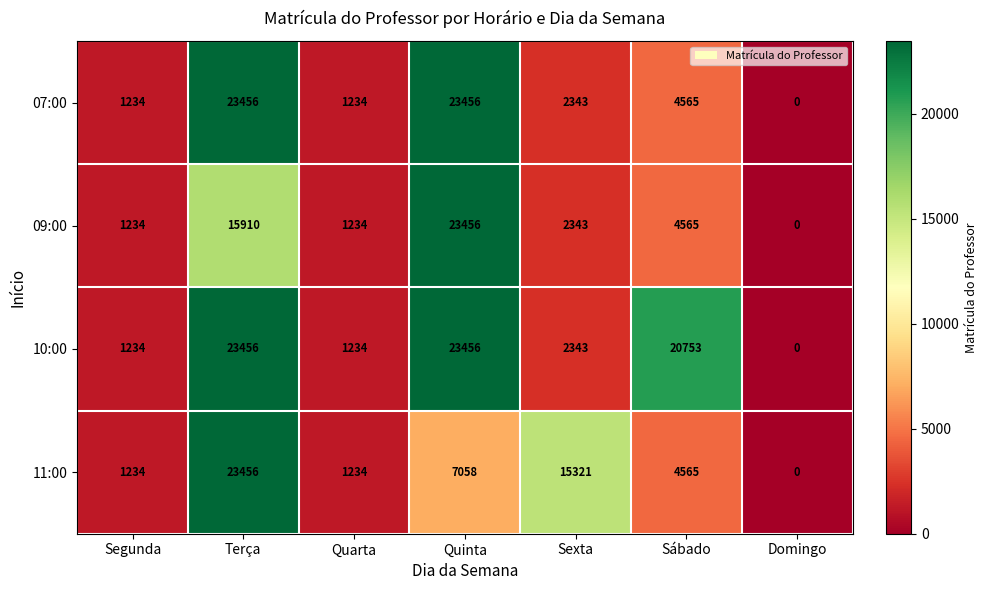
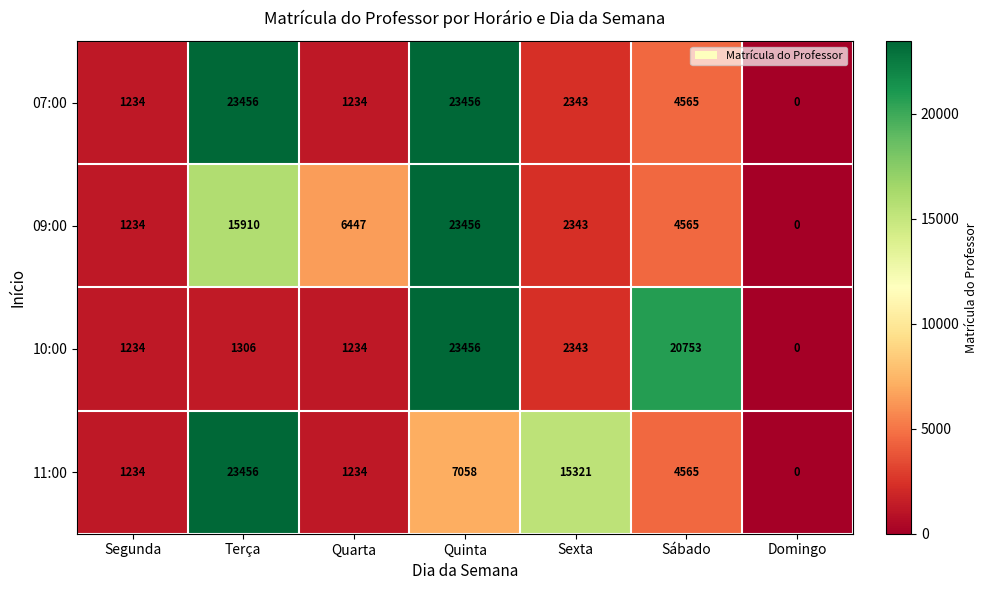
  {
    "07:00": {
      "Segunda": 1234,
      "Terça": 23456,
      "Quarta": 1234,
      "Quinta": 23456,
      "Sexta": 2343,
      "Sábado": 4565,
      "Domingo": 0
    },
    "09:00": {
      "Segunda": 1234,
      "Terça": 15910,
-     "Quarta": 1234,
+     "Quarta": 6447,
      "Quinta": 23456,
      "Sexta": 2343,
      "Sábado": 4565,
      "Domingo": 0
    },
    "10:00": {
      "Segunda": 1234,
-     "Terça": 23456,
+     "Terça": 1306,
      "Quarta": 1234,
      "Quinta": 23456,
      "Sexta": 2343,
      "Sábado": 20753,
      "Domingo": 0
    },
    "11:00": {
      "Segunda": 1234,
      "Terça": 23456,
      "Quarta": 1234,
      "Quinta": 7058,
      "Sexta": 15321,
      "Sábado": 4565,
      "Domingo": 0
    }
  }
